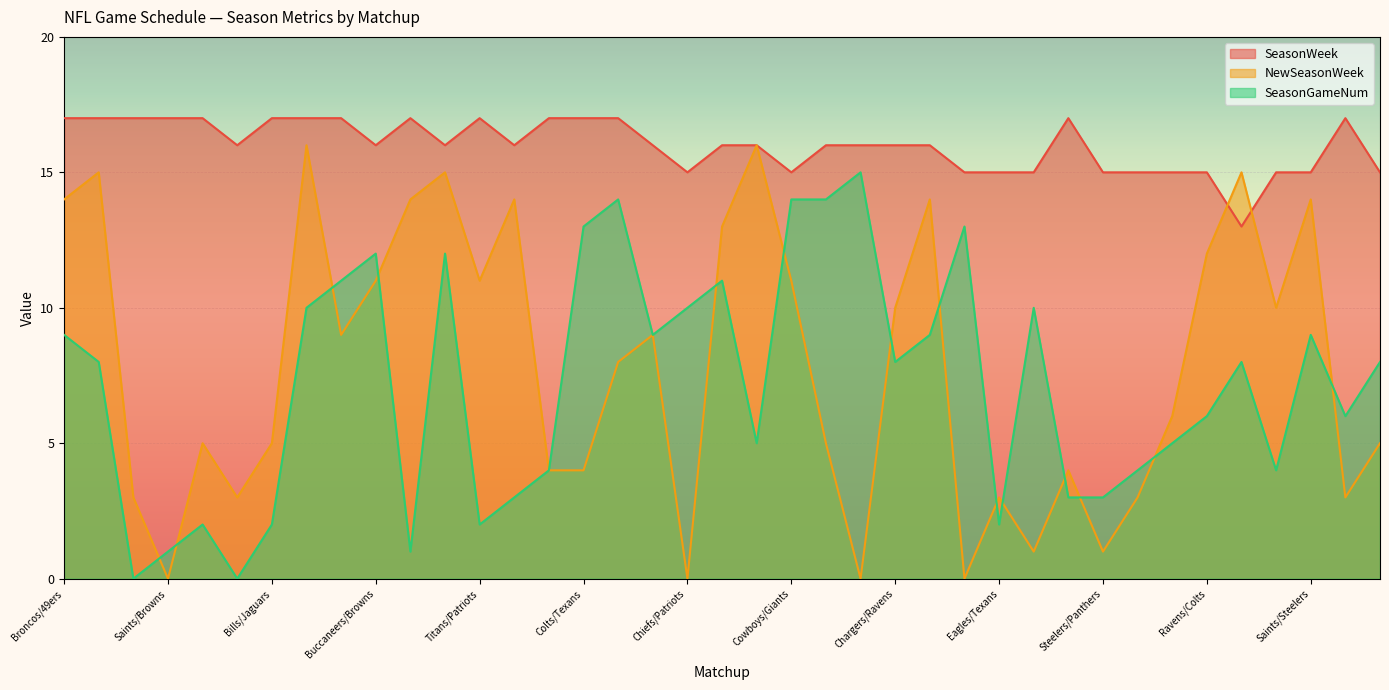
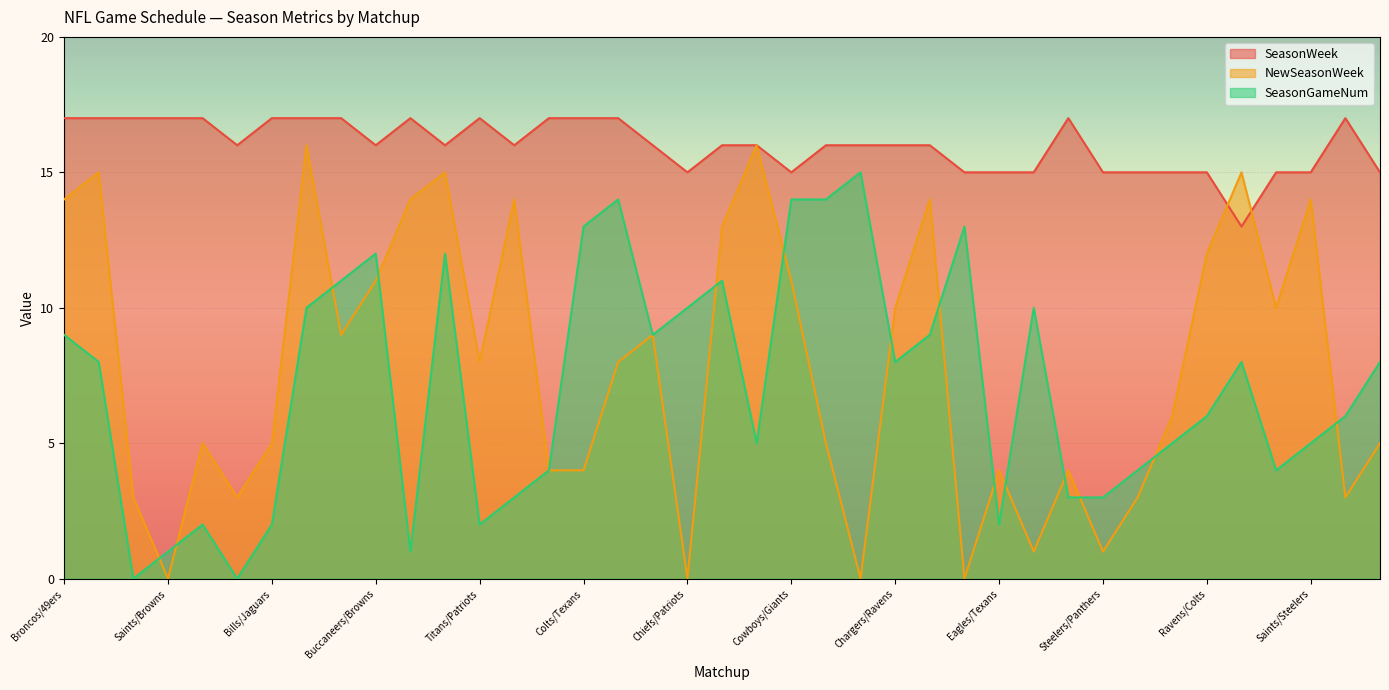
  {
    "SeasonWeek": {
      "Broncos/49ers": 17,
      "Saints/Browns": 17,
      "Bills/Jaguars": 17,
      "Buccaneers/Browns": 16,
      "Titans/Patriots": 17,
      "Colts/Texans": 17,
      "Chiefs/Patriots": 15,
      "Cowboys/Giants": 15,
      "Chargers/Ravens": 16,
      "Eagles/Texans": 15,
      "Steelers/Panthers": 15,
      "Ravens/Colts": 15,
      "Saints/Steelers": 15
    },
    "NewSeasonWeek": {
      "Broncos/49ers": 14,
      "Saints/Browns": 0,
      "Bills/Jaguars": 5,
      "Buccaneers/Browns": 11,
-     "Titans/Patriots": 11,
+     "Titans/Patriots": 8,
      "Colts/Texans": 4,
      "Chiefs/Patriots": 0,
      "Cowboys/Giants": 11,
      "Chargers/Ravens": 10,
-     "Eagles/Texans": 3,
+     "Eagles/Texans": 4,
      "Steelers/Panthers": 1,
      "Ravens/Colts": 12,
      "Saints/Steelers": 14
    },
    "SeasonGameNum": {
      "Broncos/49ers": 9,
      "Saints/Browns": 1,
      "Bills/Jaguars": 2,
      "Buccaneers/Browns": 12,
      "Titans/Patriots": 2,
      "Colts/Texans": 13,
      "Chiefs/Patriots": 10,
      "Cowboys/Giants": 14,
      "Chargers/Ravens": 8,
      "Eagles/Texans": 2,
      "Steelers/Panthers": 3,
      "Ravens/Colts": 6,
-     "Saints/Steelers": 9
+     "Saints/Steelers": 5
    }
  }
